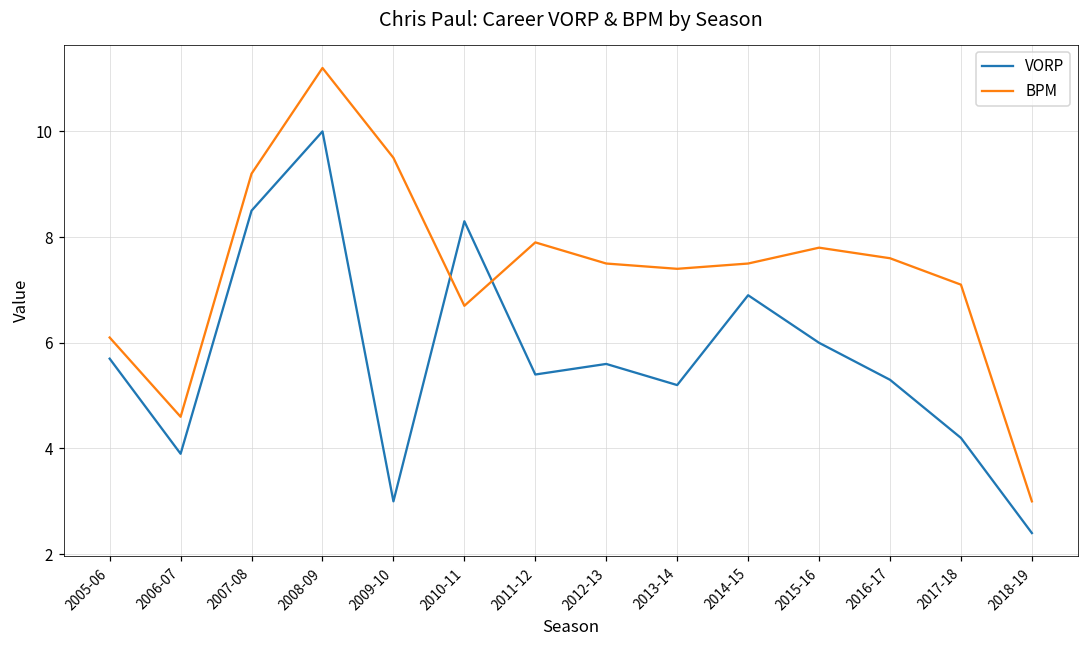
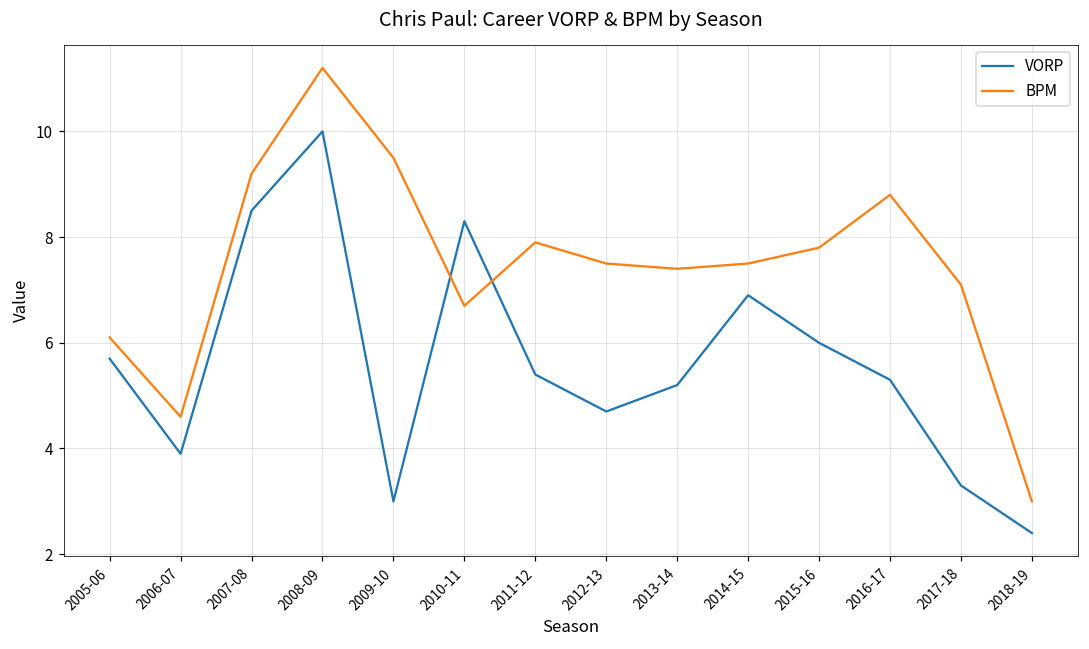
  {
    "VORP": {
      "2005-06": 5.7,
      "2006-07": 3.9,
      "2007-08": 8.5,
      "2008-09": 10.0,
      "2009-10": 3.0,
      "2010-11": 8.3,
      "2011-12": 5.4,
-     "2012-13": 5.6,
+     "2012-13": 4.7,
      "2013-14": 5.2,
      "2014-15": 6.9,
      "2015-16": 6.0,
      "2016-17": 5.3,
-     "2017-18": 4.2,
+     "2017-18": 3.3,
      "2018-19": 2.4
    },
    "BPM": {
      "2005-06": 6.1,
      "2006-07": 4.6,
      "2007-08": 9.2,
      "2008-09": 11.2,
      "2009-10": 9.5,
      "2010-11": 6.7,
      "2011-12": 7.9,
      "2012-13": 7.5,
      "2013-14": 7.4,
      "2014-15": 7.5,
      "2015-16": 7.8,
-     "2016-17": 7.6,
+     "2016-17": 8.8,
      "2017-18": 7.1,
      "2018-19": 3.0
    }
  }
